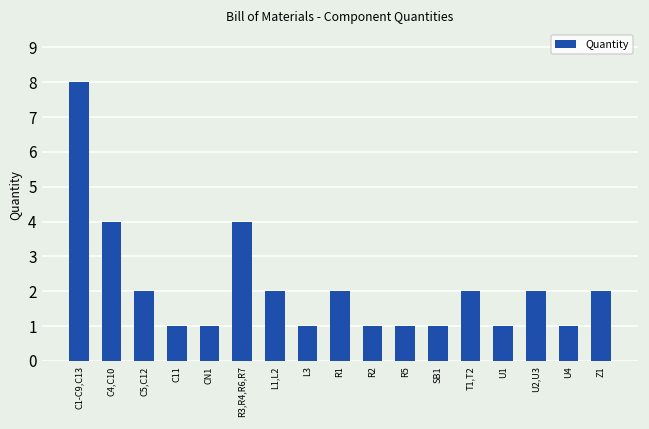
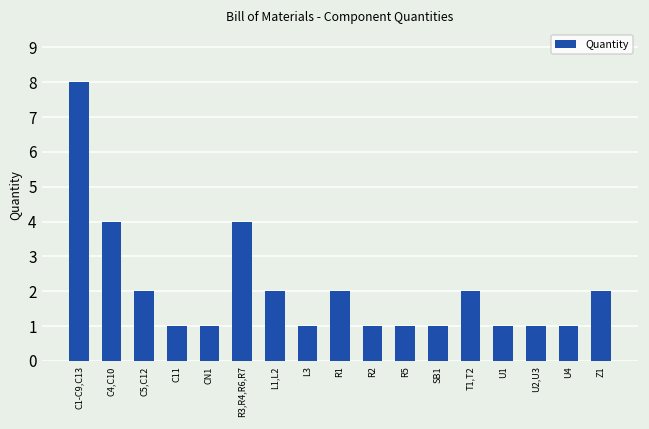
  {
    "C1-C9,C13": 8,
    "C4,C10": 4,
    "C5,C12": 2,
    "C11": 1,
    "CN1": 1,
    "R3,R4,R6,R7": 4,
    "L1,L2": 2,
    "L3": 1,
    "R1": 2,
    "R2": 1,
    "R5": 1,
    "SB1": 1,
    "T1,T2": 2,
    "U1": 1,
-   "U2,U3": 2,
+   "U2,U3": 1,
    "U4": 1,
    "Z1": 2
  }
